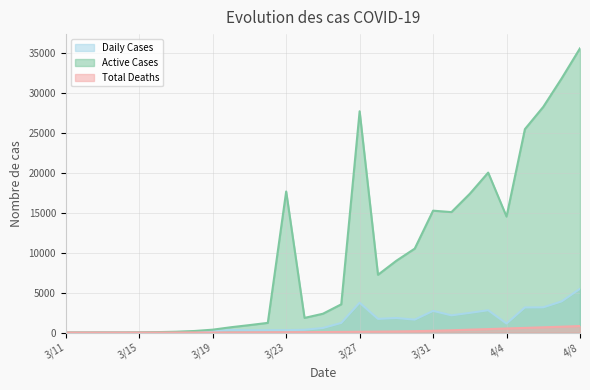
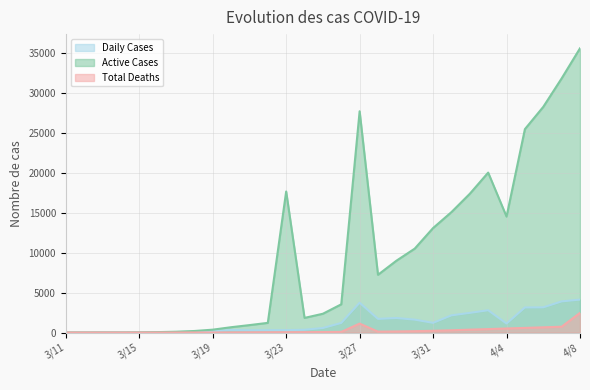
  {
    "Daily Cases": {
      "3/27": 4000,
-     "3/31": 3000,
+     "3/31": 1000,
      "4/4": 1000,
-     "4/8": 5000
+     "4/8": 4000
    },
    "Active Cases": {
      "3/23": 18000,
      "3/27": 28000,
-     "3/31": 15000,
+     "3/31": 13000,
      "4/4": 15000,
      "4/8": 36000
    },
    "Total Deaths": {
-     "3/27": 0,
+     "3/27": 1000,
      "3/31": 0,
      "4/4": 1000,
-     "4/8": 1000
+     "4/8": 2000
    }
  }
